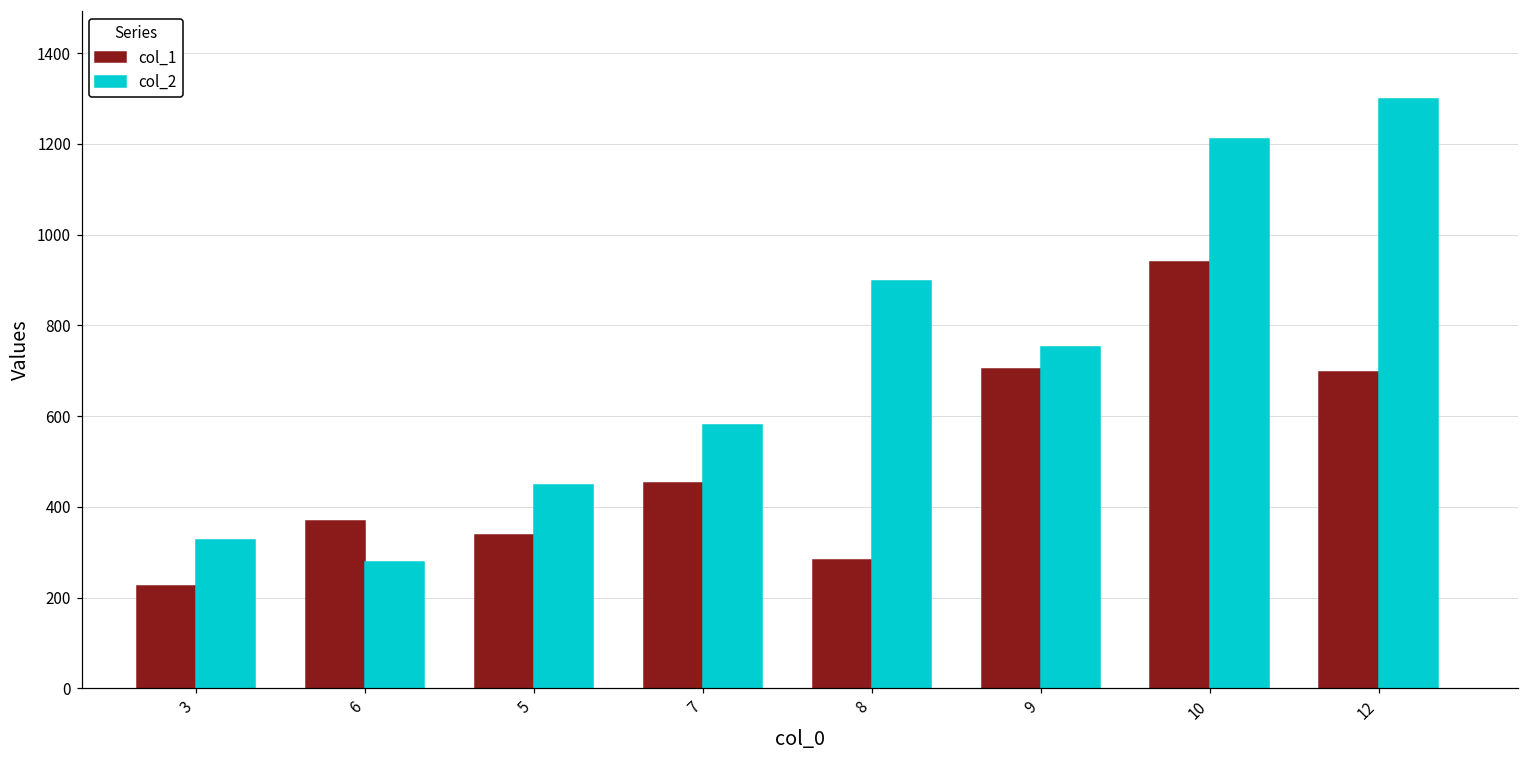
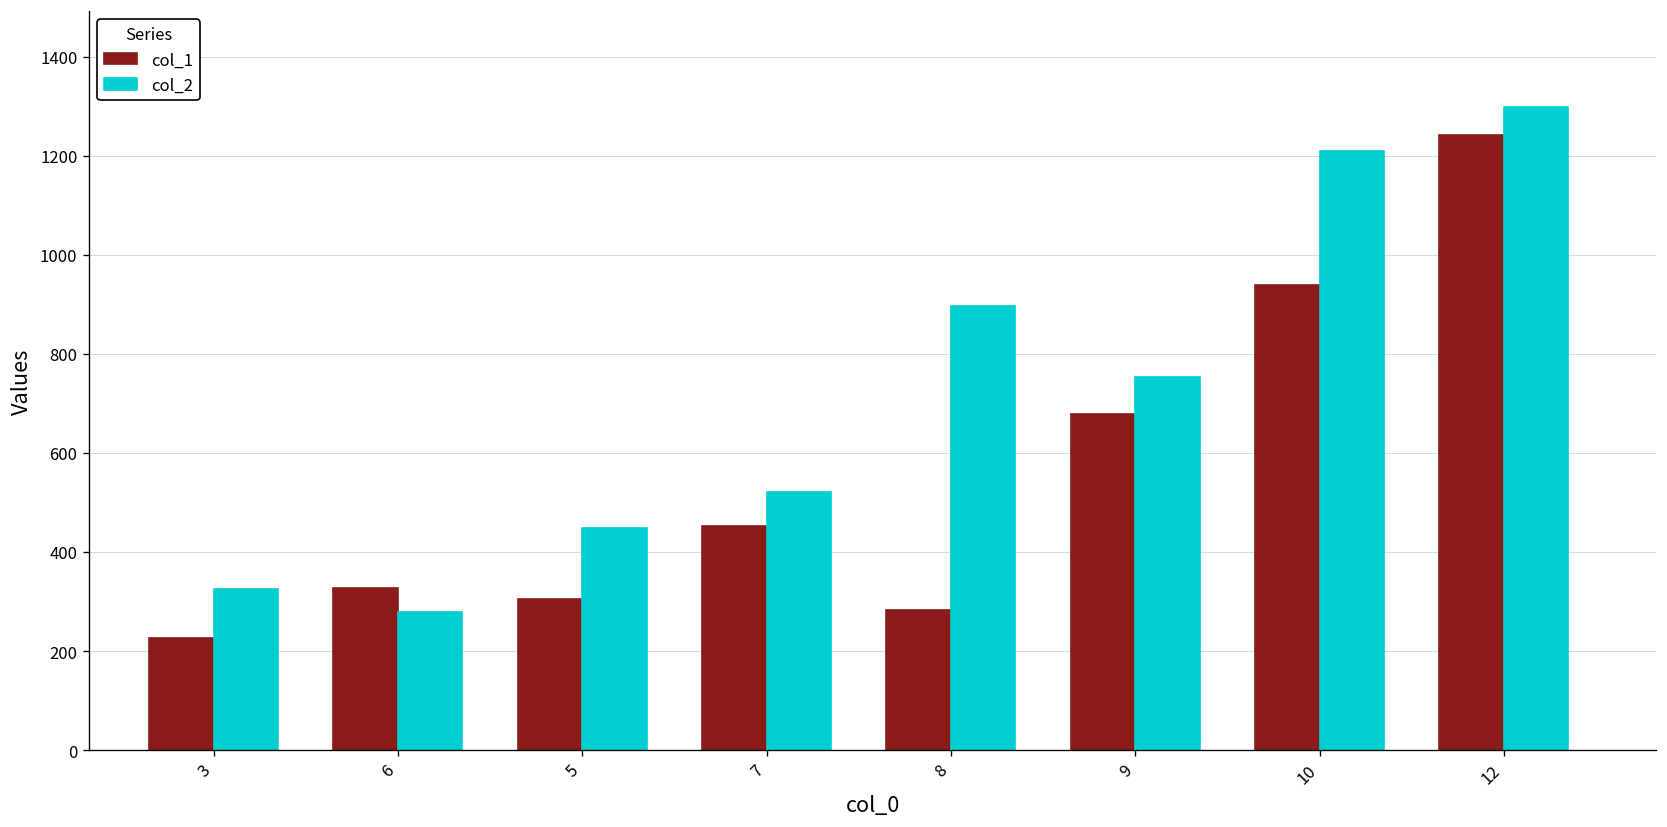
  {
    "col_1": {
      "3": 230,
-     "6": 370,
-     "5": 340,
+     "6": 330,
+     "5": 310,
      "7": 450,
      "8": 280,
-     "9": 700,
+     "9": 680,
      "10": 940,
-     "12": 700
+     "12": 1240
    },
    "col_2": {
      "3": 330,
      "6": 280,
      "5": 450,
-     "7": 580,
+     "7": 520,
      "8": 900,
      "9": 750,
      "10": 1210,
      "12": 1300
    }
  }
